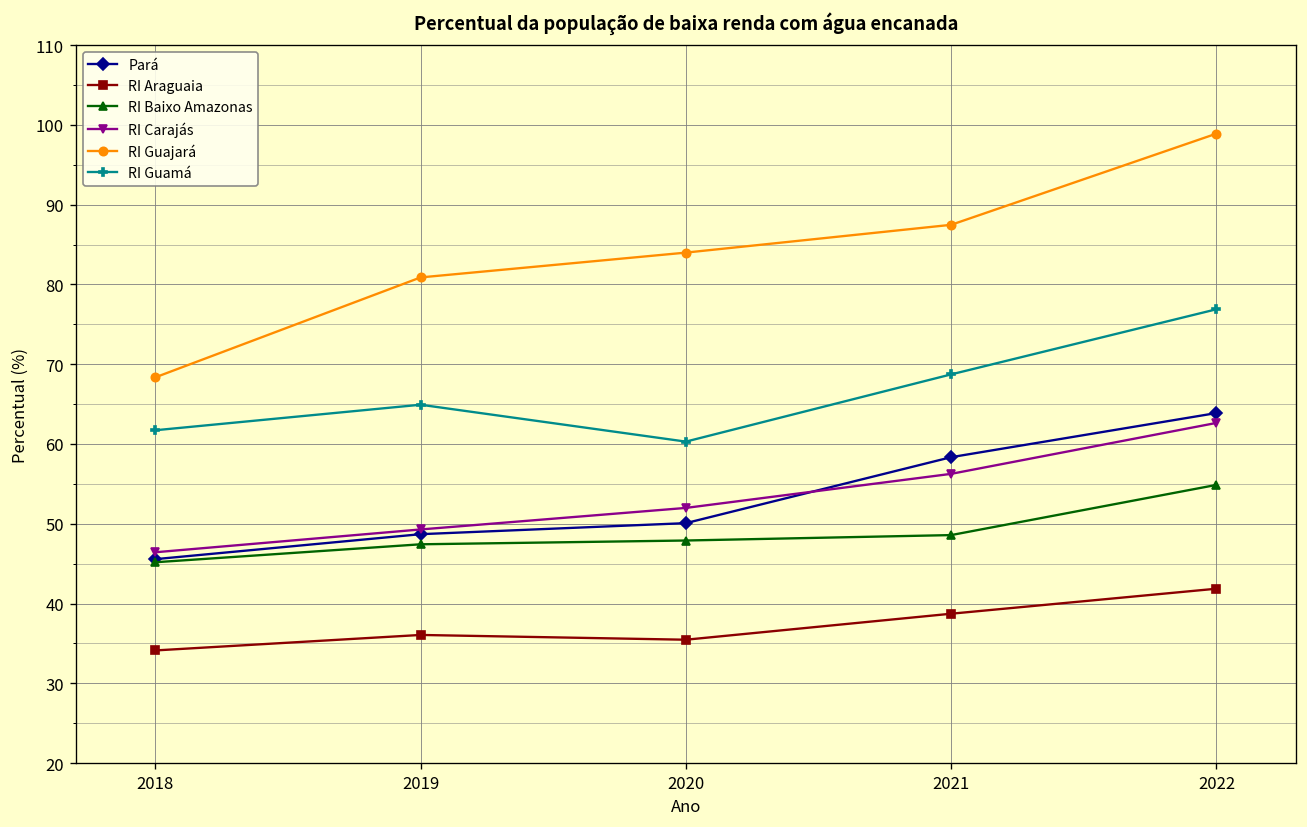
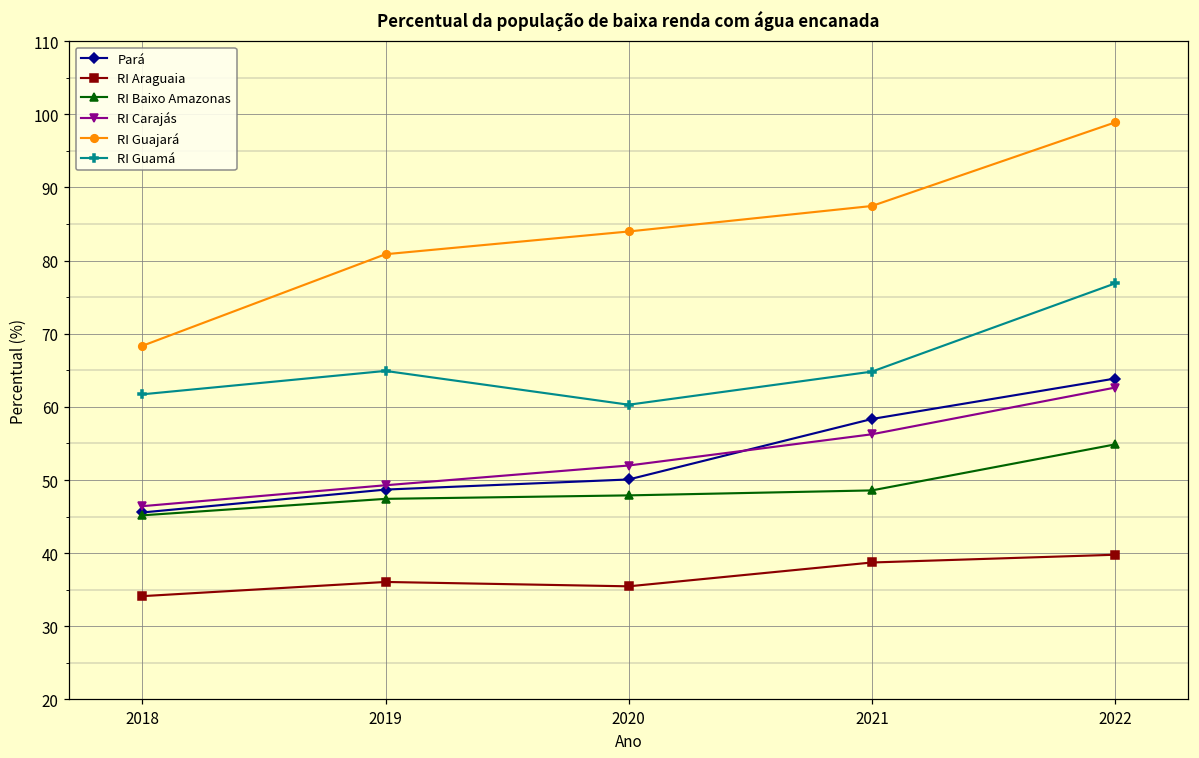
  {
    "Pará": {
      "2018": 46,
      "2019": 49,
      "2020": 50,
      "2021": 58,
      "2022": 64
    },
    "RI Araguaia": {
      "2018": 34,
      "2019": 36,
      "2020": 35,
      "2021": 39,
-     "2022": 42
+     "2022": 40
    },
    "RI Baixo Amazonas": {
      "2018": 45,
      "2019": 47,
      "2020": 48,
      "2021": 49,
      "2022": 55
    },
    "RI Carajás": {
      "2018": 46,
      "2019": 49,
      "2020": 52,
      "2021": 56,
      "2022": 63
    },
    "RI Guajará": {
      "2018": 68,
      "2019": 81,
      "2020": 84,
      "2021": 87,
      "2022": 99
    },
    "RI Guamá": {
      "2018": 62,
      "2019": 65,
      "2020": 60,
-     "2021": 69,
+     "2021": 65,
      "2022": 77
    }
  }
